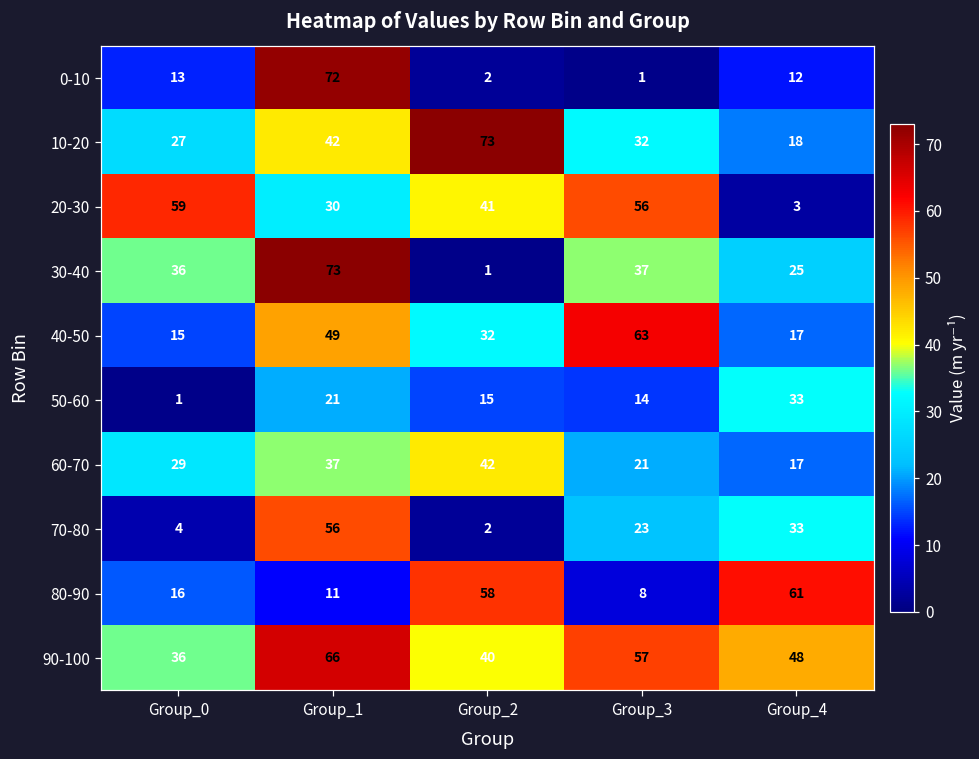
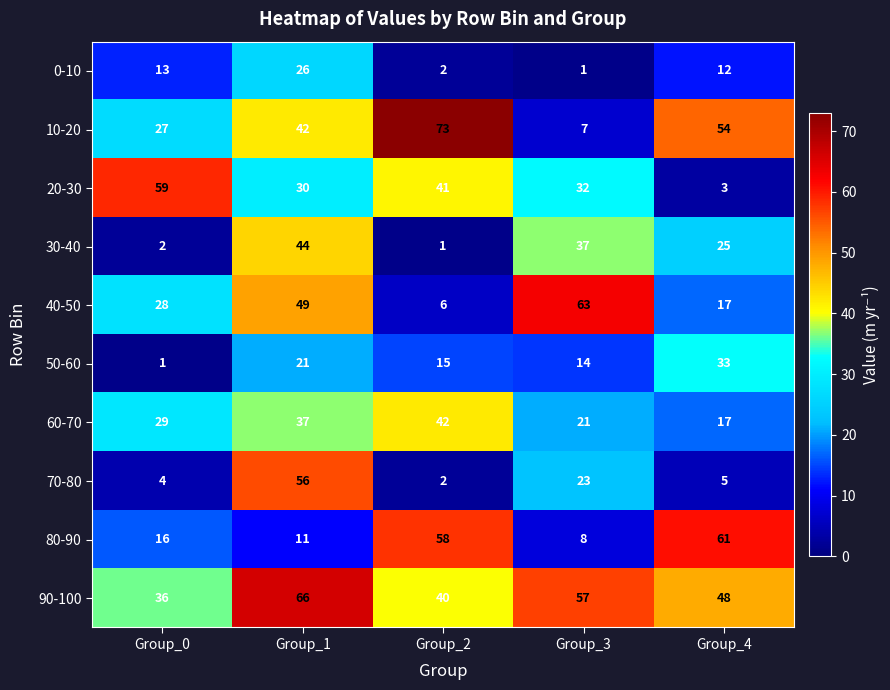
  {
    "0-10": {
      "Group_0": 13,
-     "Group_1": 72,
+     "Group_1": 26,
      "Group_2": 2,
      "Group_3": 1,
      "Group_4": 12
    },
    "10-20": {
      "Group_0": 27,
      "Group_1": 42,
      "Group_2": 73,
-     "Group_3": 32,
-     "Group_4": 18
+     "Group_3": 7,
+     "Group_4": 54
    },
    "20-30": {
      "Group_0": 59,
      "Group_1": 30,
      "Group_2": 41,
-     "Group_3": 56,
+     "Group_3": 32,
      "Group_4": 3
    },
    "30-40": {
-     "Group_0": 36,
-     "Group_1": 73,
+     "Group_0": 2,
+     "Group_1": 44,
      "Group_2": 1,
      "Group_3": 37,
      "Group_4": 25
    },
    "40-50": {
-     "Group_0": 15,
+     "Group_0": 28,
      "Group_1": 49,
-     "Group_2": 32,
+     "Group_2": 6,
      "Group_3": 63,
      "Group_4": 17
    },
    "50-60": {
      "Group_0": 1,
      "Group_1": 21,
      "Group_2": 15,
      "Group_3": 14,
      "Group_4": 33
    },
    "60-70": {
      "Group_0": 29,
      "Group_1": 37,
      "Group_2": 42,
      "Group_3": 21,
      "Group_4": 17
    },
    "70-80": {
      "Group_0": 4,
      "Group_1": 56,
      "Group_2": 2,
      "Group_3": 23,
-     "Group_4": 33
+     "Group_4": 5
    },
    "80-90": {
      "Group_0": 16,
      "Group_1": 11,
      "Group_2": 58,
      "Group_3": 8,
      "Group_4": 61
    },
    "90-100": {
      "Group_0": 36,
      "Group_1": 66,
      "Group_2": 40,
      "Group_3": 57,
      "Group_4": 48
    }
  }
